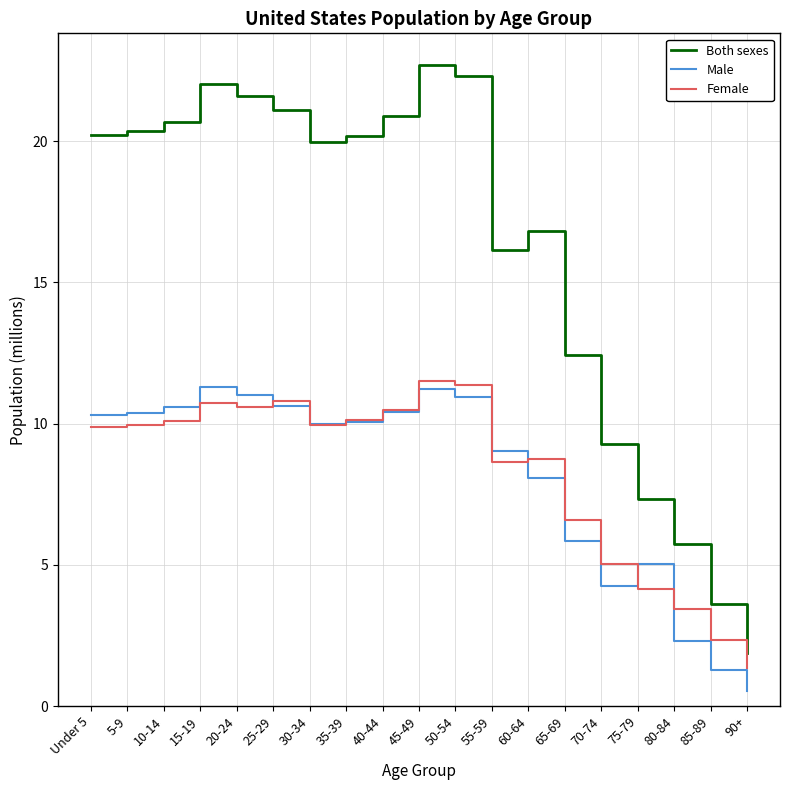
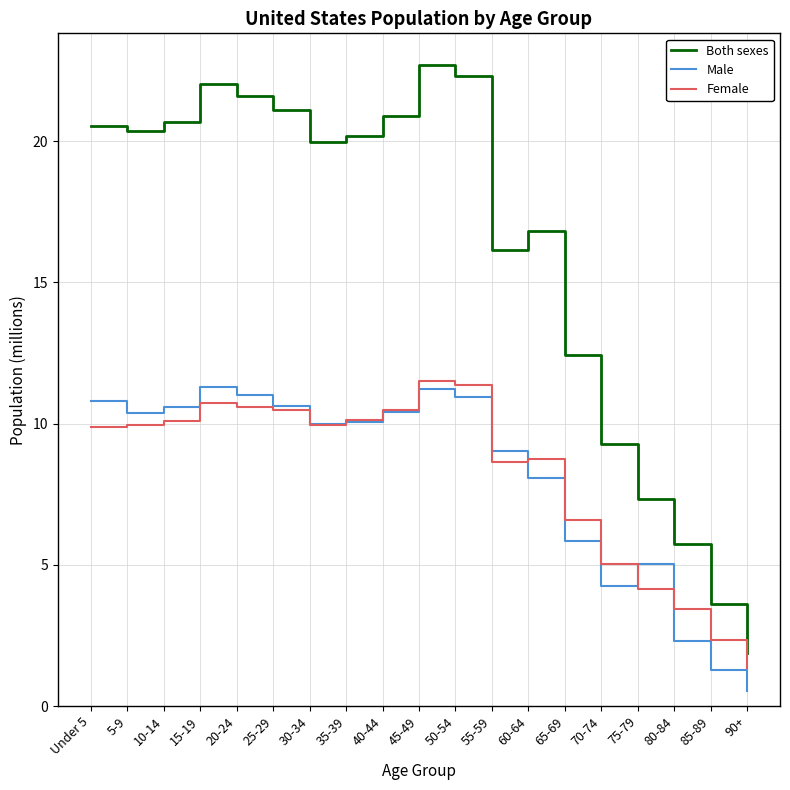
  {
    "Both sexes": {
-     "Under 5": 20.2,
+     "Under 5": 20.5,
      "5-9": 20.3,
      "10-14": 20.7,
      "15-19": 22.0,
      "20-24": 21.6,
      "25-29": 21.1,
      "30-34": 20.0,
      "35-39": 20.2,
      "40-44": 20.9,
      "45-49": 22.7,
      "50-54": 22.3,
      "55-59": 16.1,
      "60-64": 16.8,
      "65-69": 12.4,
      "70-74": 9.3,
      "75-79": 7.3,
      "80-84": 5.7,
      "85-89": 3.6,
      "90+": 1.9
    },
    "Male": {
-     "Under 5": 10.3,
+     "Under 5": 10.8,
      "5-9": 10.4,
      "10-14": 10.6,
      "15-19": 11.3,
      "20-24": 11.0,
      "25-29": 10.6,
      "35-39": 10.0,
      "40-44": 10.4,
      "45-49": 11.2,
      "50-54": 10.9,
      "55-59": 9.0,
      "60-64": 8.1,
      "65-69": 5.9,
      "70-74": 4.2,
      "75-79": 5.0,
      "80-84": 2.3,
      "85-89": 1.3,
      "90+": 0.5
    },
    "Female": {
      "Under 5": 9.9,
      "5-9": 10.0,
      "10-14": 10.1,
      "15-19": 10.7,
      "20-24": 10.6,
-     "25-29": 10.8,
+     "25-29": 10.5,
      "35-39": 10.1,
      "40-44": 10.5,
      "45-49": 11.5,
      "50-54": 11.4,
      "55-59": 8.6,
      "60-64": 8.7,
      "65-69": 6.6,
      "70-74": 5.0,
      "75-79": 4.1,
      "80-84": 3.4,
      "85-89": 2.3,
      "90+": 1.4
    }
  }
